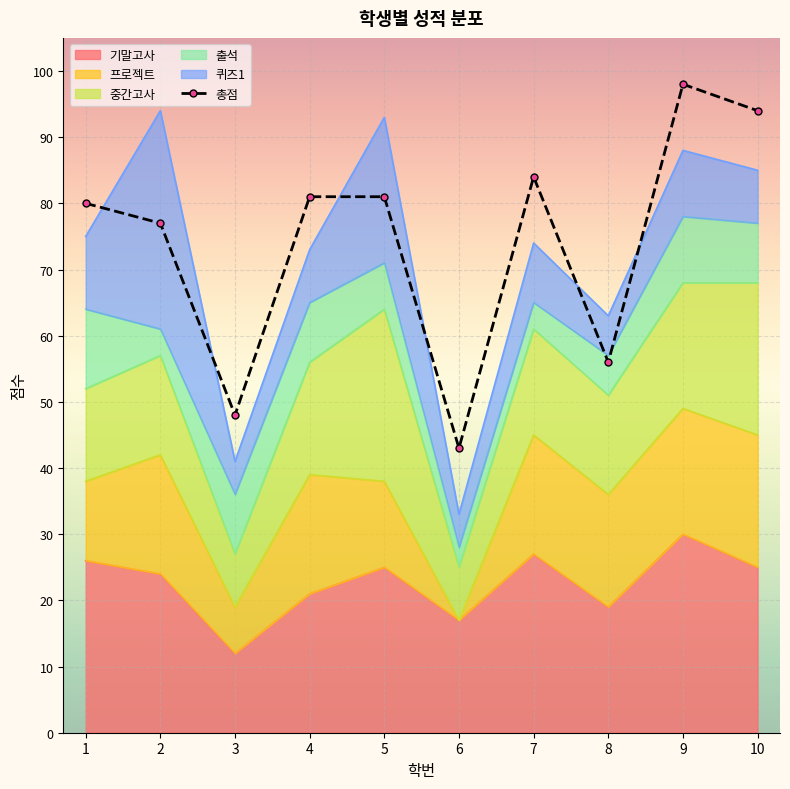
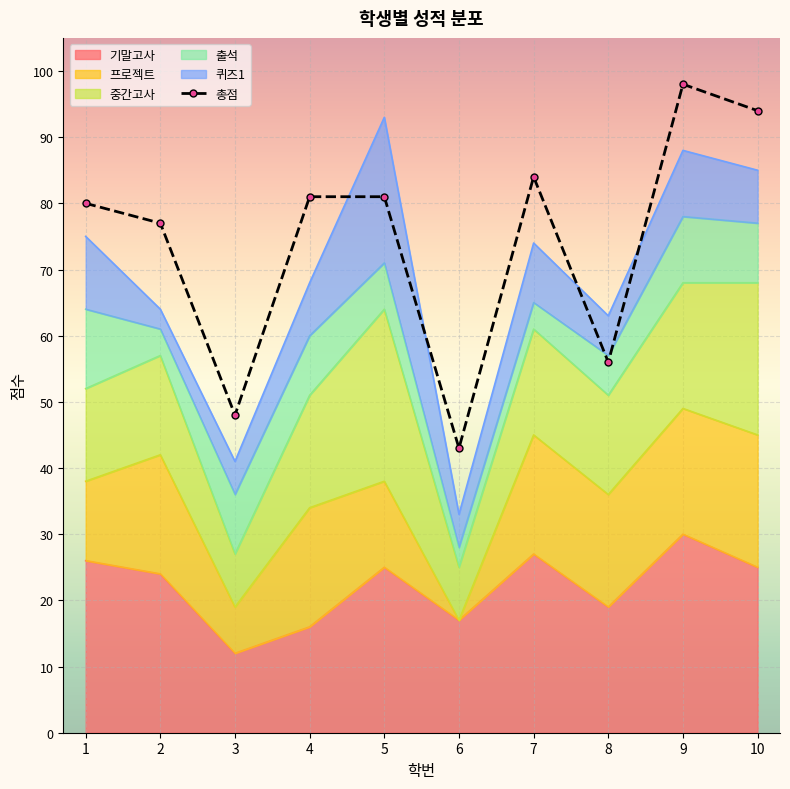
  {
    "기말고사": {
      "1": 26,
      "2": 24,
      "3": 12,
-     "4": 21,
+     "4": 16,
      "5": 25,
      "7": 27,
      "8": 19,
      "9": 30,
      "10": 25
    },
    "프로젝트": {
      "1": 12,
      "2": 18,
      "3": 7,
      "4": 18,
      "5": 13,
      "7": 18,
      "8": 17,
      "9": 19,
      "10": 20
    },
    "중간고사": {
      "1": 14,
      "2": 15,
      "3": 8,
      "4": 17,
      "5": 26,
      "6": 8,
      "7": 16,
      "8": 15,
      "9": 19,
      "10": 23
    },
    "출석": {
      "1": 12,
      "2": 4,
      "3": 9,
      "4": 9,
      "5": 7,
      "6": 3,
      "7": 4,
      "8": 6,
      "9": 10,
      "10": 9
    },
    "퀴즈1": {
      "1": 11,
-     "2": 33,
+     "2": 3,
      "3": 5,
      "4": 8,
      "5": 22,
      "6": 5,
      "7": 9,
      "8": 6,
      "9": 10,
      "10": 8
    },
    "총점": {
      "1": 80,
      "2": 77,
      "3": 48,
      "4": 81,
      "5": 81,
      "6": 43,
      "7": 84,
      "8": 56,
      "9": 98,
      "10": 94
    }
  }
